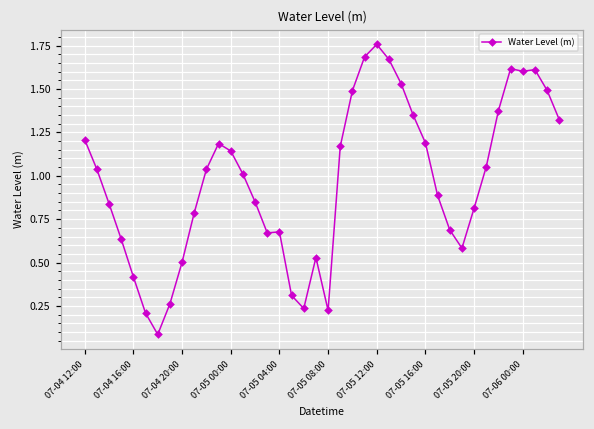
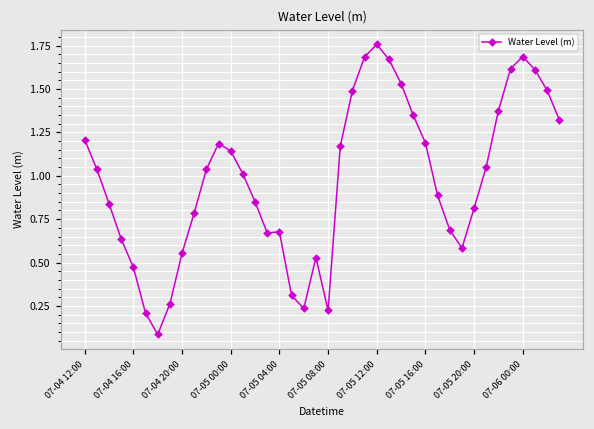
  {
    "07-04 12:00": 1.21,
-   "07-04 16:00": 0.42,
-   "07-04 20:00": 0.50,
+   "07-04 16:00": 0.47,
+   "07-04 20:00": 0.55,
    "07-05 00:00": 1.14,
    "07-05 04:00": 0.68,
    "07-05 08:00": 0.22,
    "07-05 12:00": 1.76,
    "07-05 16:00": 1.19,
    "07-05 20:00": 0.81,
-   "07-06 00:00": 1.60
+   "07-06 00:00": 1.69
  }
